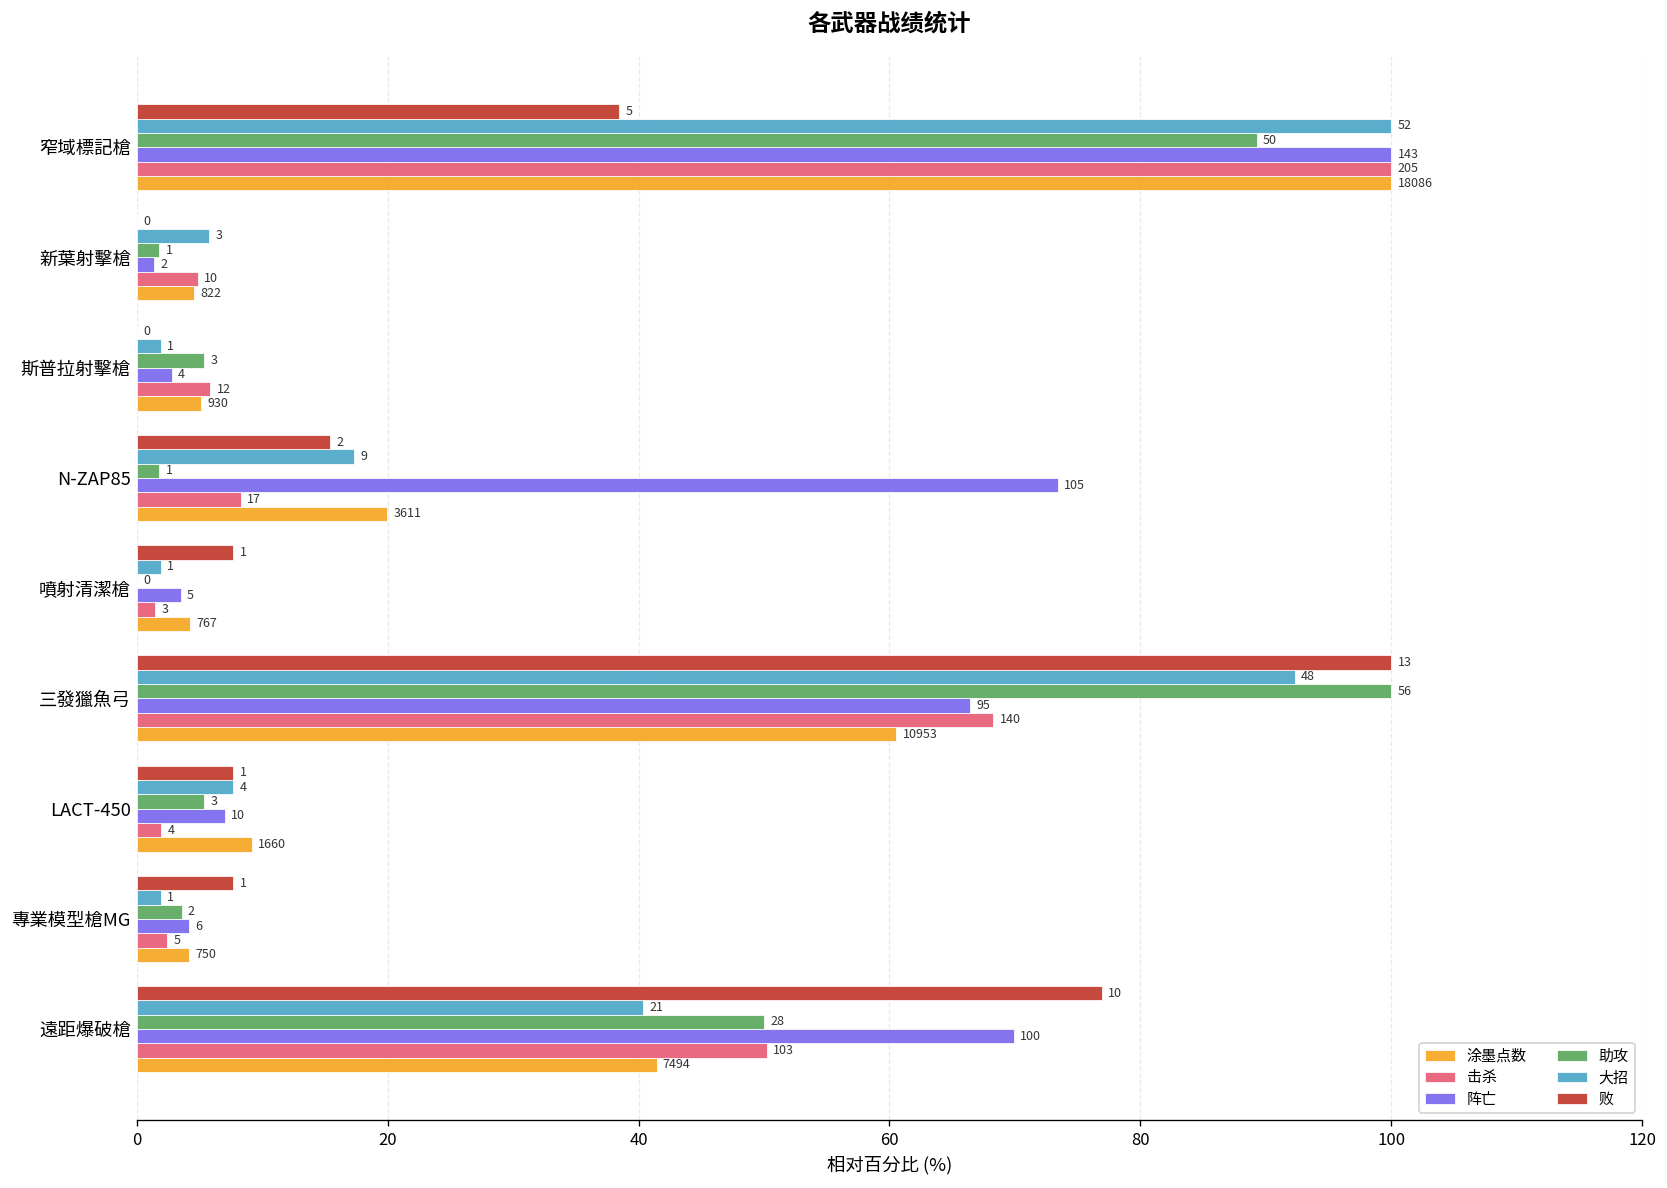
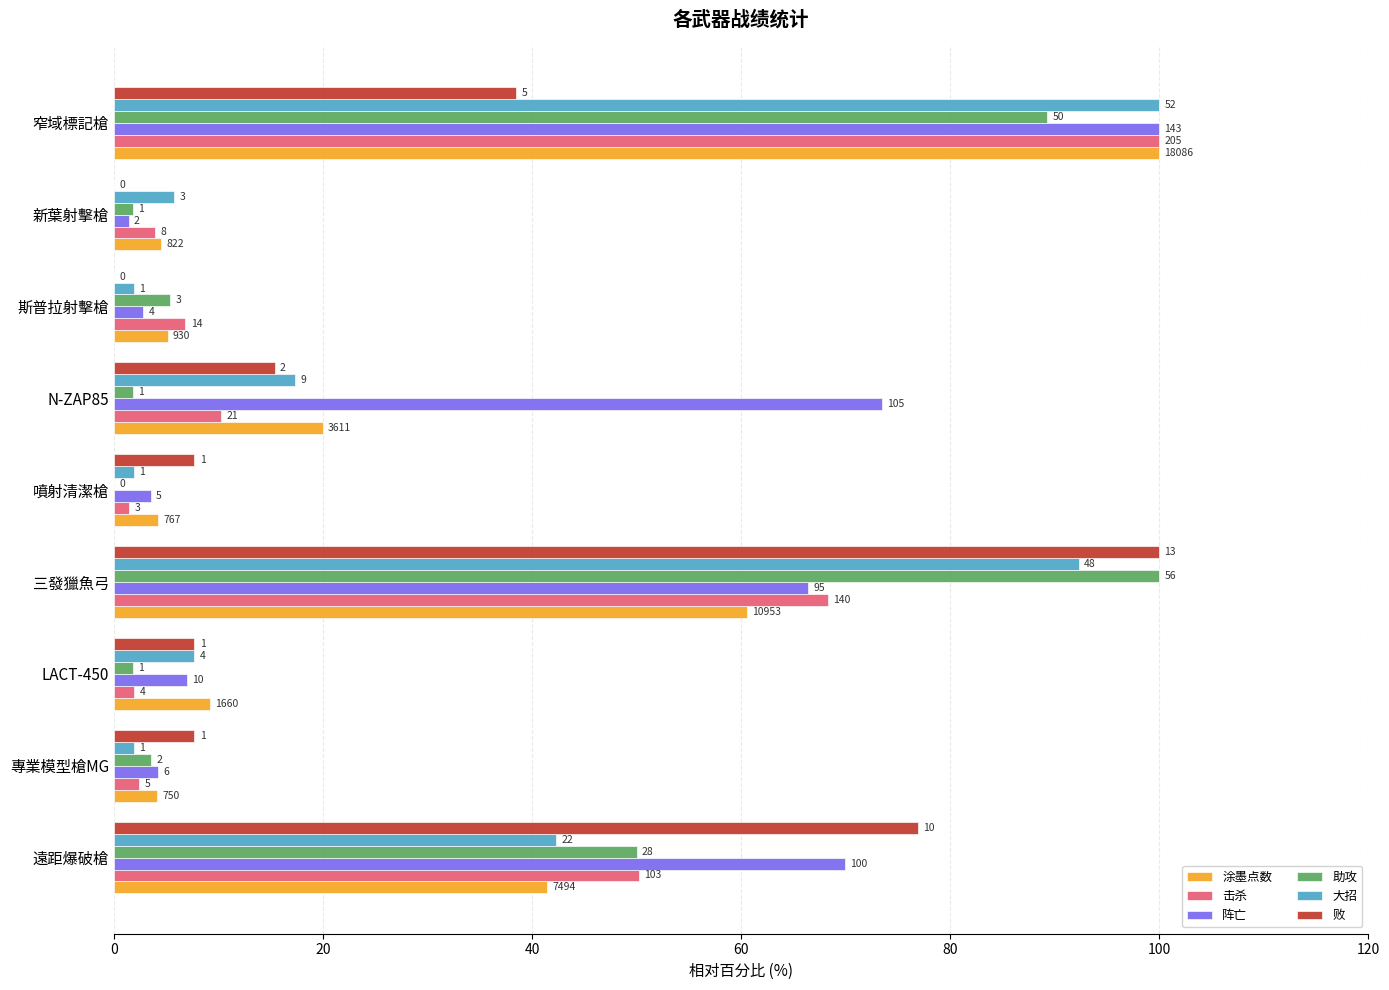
  {
    "击杀": {
-     "新葉射擊槍": 10,
-     "斯普拉射擊槍": 12,
-     "N-ZAP85": 17
+     "新葉射擊槍": 8,
+     "斯普拉射擊槍": 14,
+     "N-ZAP85": 21
    },
    "阵亡": {
      "新葉射擊槍": 1,
      "噴射清潔槍": 3
    },
    "助攻": {
      "新葉射擊槍": 2,
      "噴射清潔槍": 0,
-     "LACT-450": 3
+     "LACT-450": 1
    },
    "大招": {
      "專業模型槍MG": 2,
-     "遠距爆破槍": 21
+     "遠距爆破槍": 22
    },
    "败": {
      "新葉射擊槍": 0,
      "斯普拉射擊槍": 0
    }
  }
